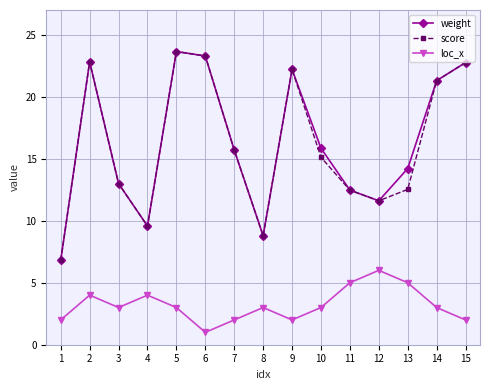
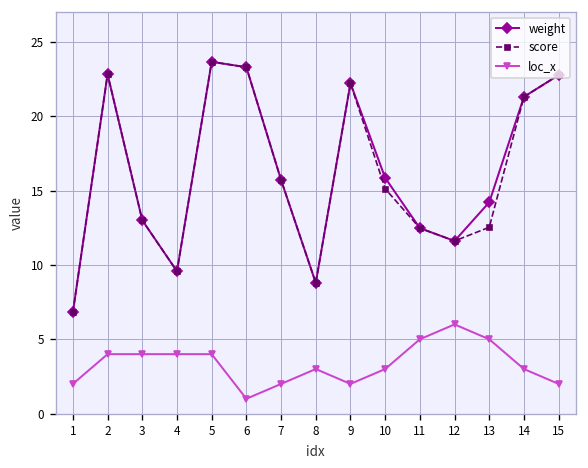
  {
    "weight": {
      "10": 16,
      "13": 14.2
    },
    "score": {
      "10": 15,
      "13": 12.5
    },
    "loc_x": {
      "1": 2,
      "2": 4,
-     "3": 3,
+     "3": 4,
      "4": 4,
-     "5": 3,
+     "5": 4,
      "6": 1,
      "7": 2,
      "8": 3,
      "9": 2,
      "10": 3,
      "11": 5,
      "12": 6,
      "13": 5,
      "14": 3,
      "15": 2
    }
  }
